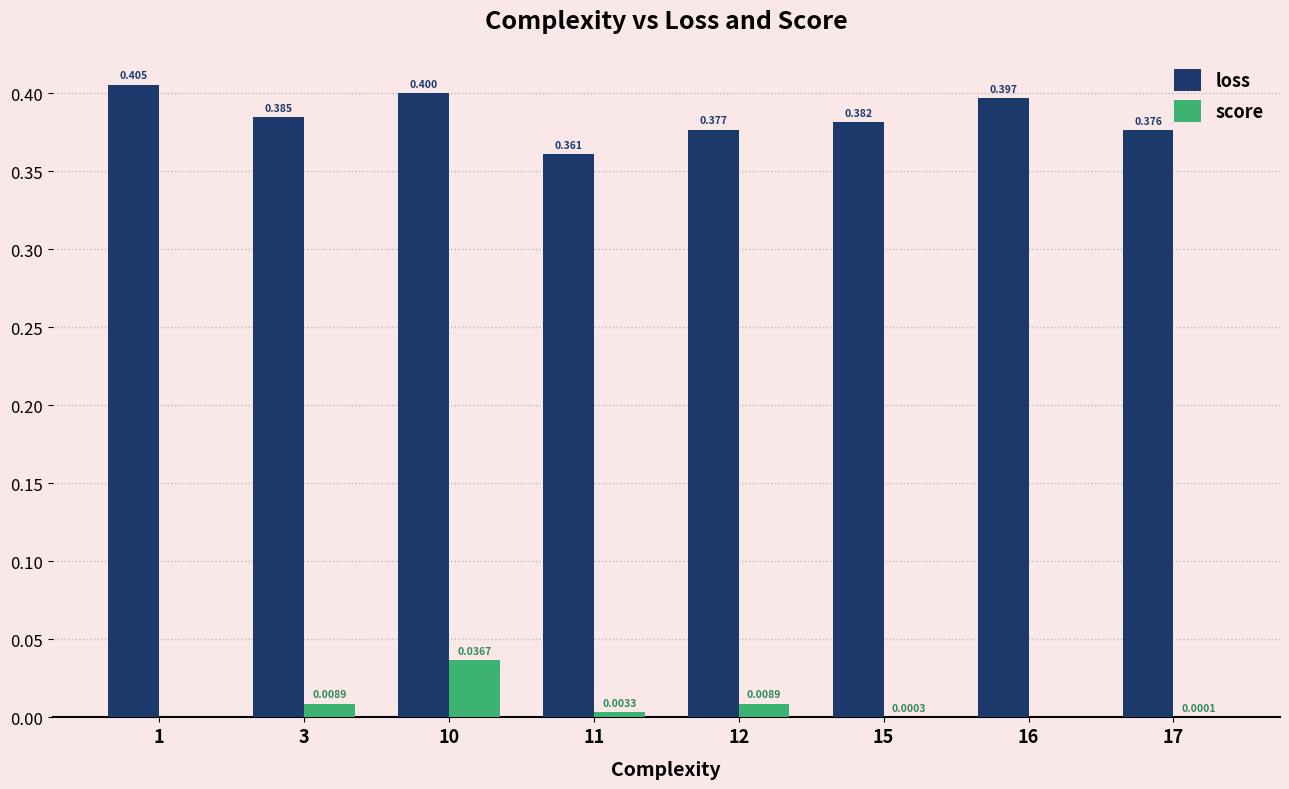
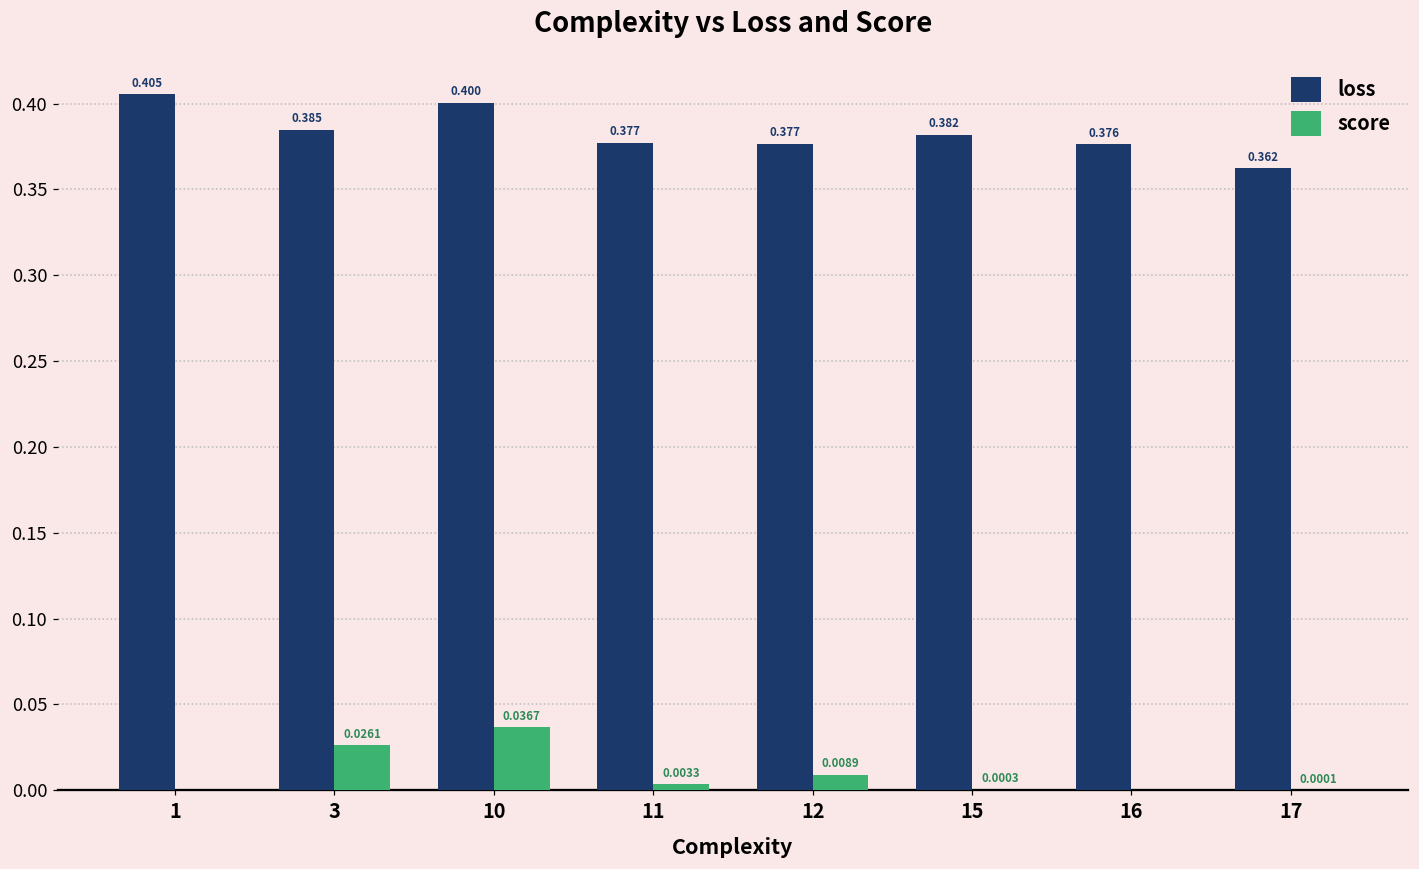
  {
    "loss": {
      "1": 0.405,
      "3": 0.385,
      "10": 0.400,
-     "11": 0.361,
+     "11": 0.377,
      "12": 0.377,
      "15": 0.382,
-     "16": 0.397,
-     "17": 0.376
+     "16": 0.376,
+     "17": 0.362
    },
    "score": {
-     "3": 0.0089,
+     "3": 0.0261,
      "10": 0.0367,
      "11": 0.0033,
      "12": 0.0089,
      "15": 0.0003,
      "17": 0.0001
    }
  }
